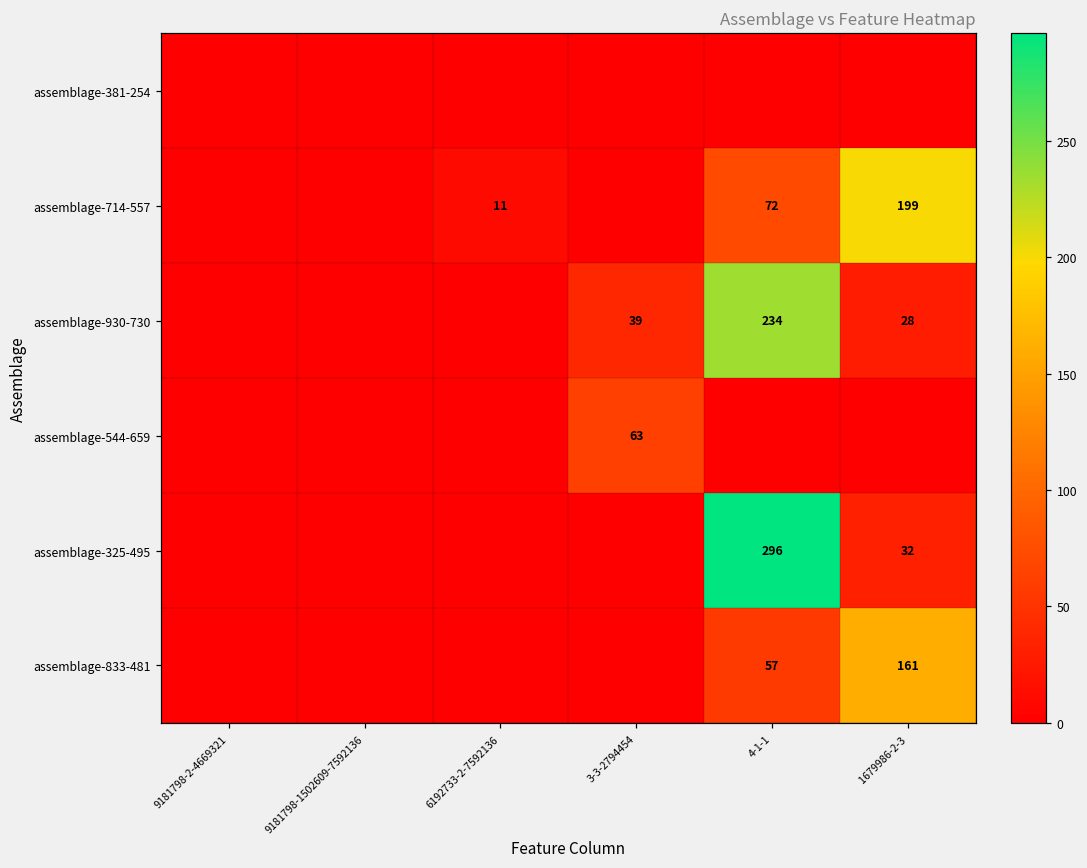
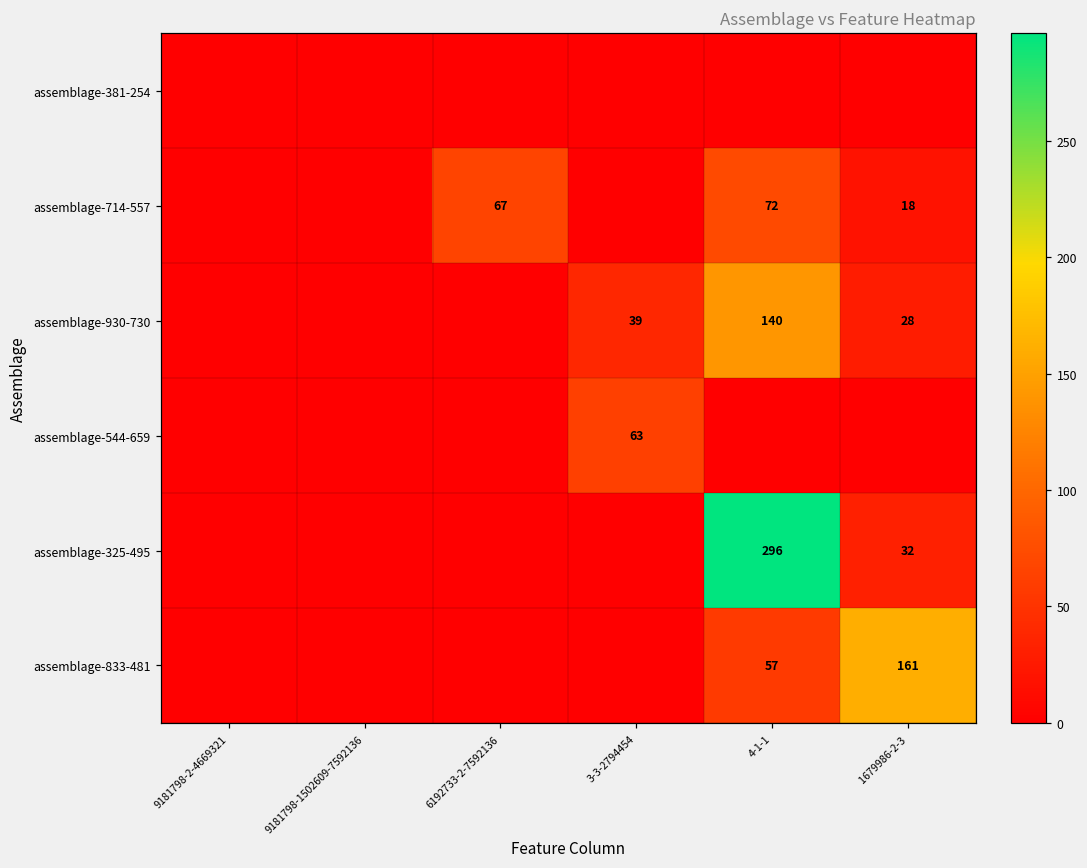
  {
    "assemblage-714-557": {
-     "6192733-2-7592136": 11,
+     "6192733-2-7592136": 67,
      "4-1-1": 72,
-     "1679986-2-3": 199
+     "1679986-2-3": 18
    },
    "assemblage-930-730": {
      "3-3-2794454": 39,
-     "4-1-1": 234,
+     "4-1-1": 140,
      "1679986-2-3": 28
    },
    "assemblage-544-659": {
      "3-3-2794454": 63
    },
    "assemblage-325-495": {
      "4-1-1": 296,
      "1679986-2-3": 32
    },
    "assemblage-833-481": {
      "4-1-1": 57,
      "1679986-2-3": 161
    }
  }
